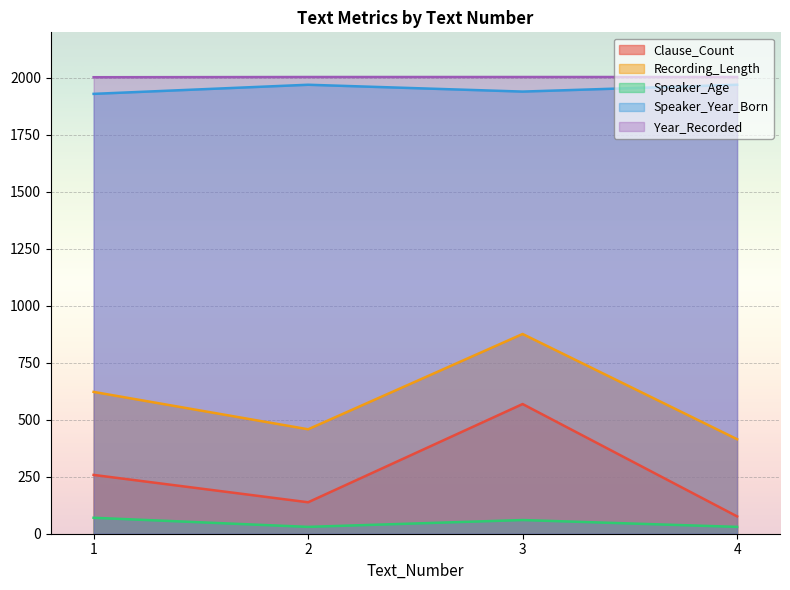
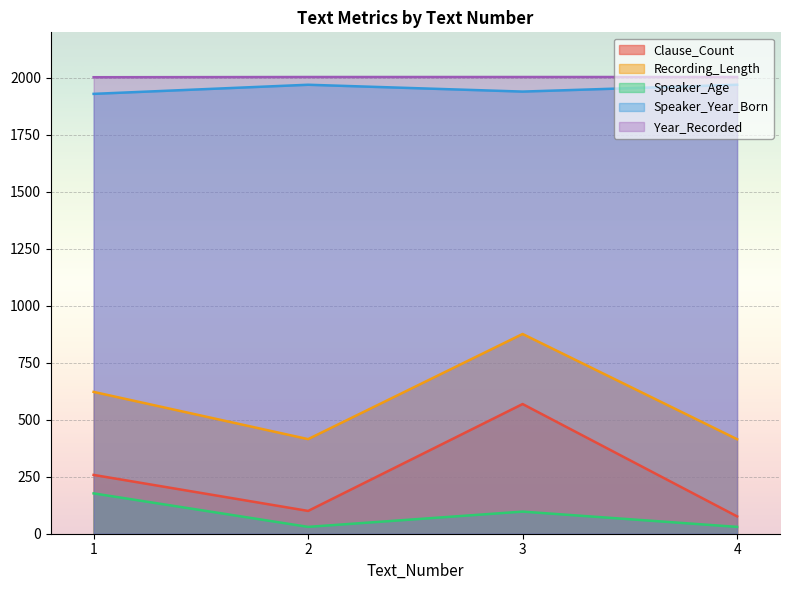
  {
    "Clause_Count": {
      "1": 260,
-     "2": 140,
+     "2": 100,
      "3": 570,
      "4": 80
    },
    "Recording_Length": {
      "1": 620,
-     "2": 460,
+     "2": 420,
      "3": 880,
      "4": 410
    },
    "Speaker_Age": {
-     "1": 70,
+     "1": 180,
      "2": 30,
-     "3": 60,
+     "3": 100,
      "4": 30
    },
    "Speaker_Year_Born": {
      "1": 1930,
      "2": 1970,
      "3": 1940
    },
    "Year_Recorded": {
      "1": 2000,
      "2": 2000,
      "3": 2000
    }
  }
